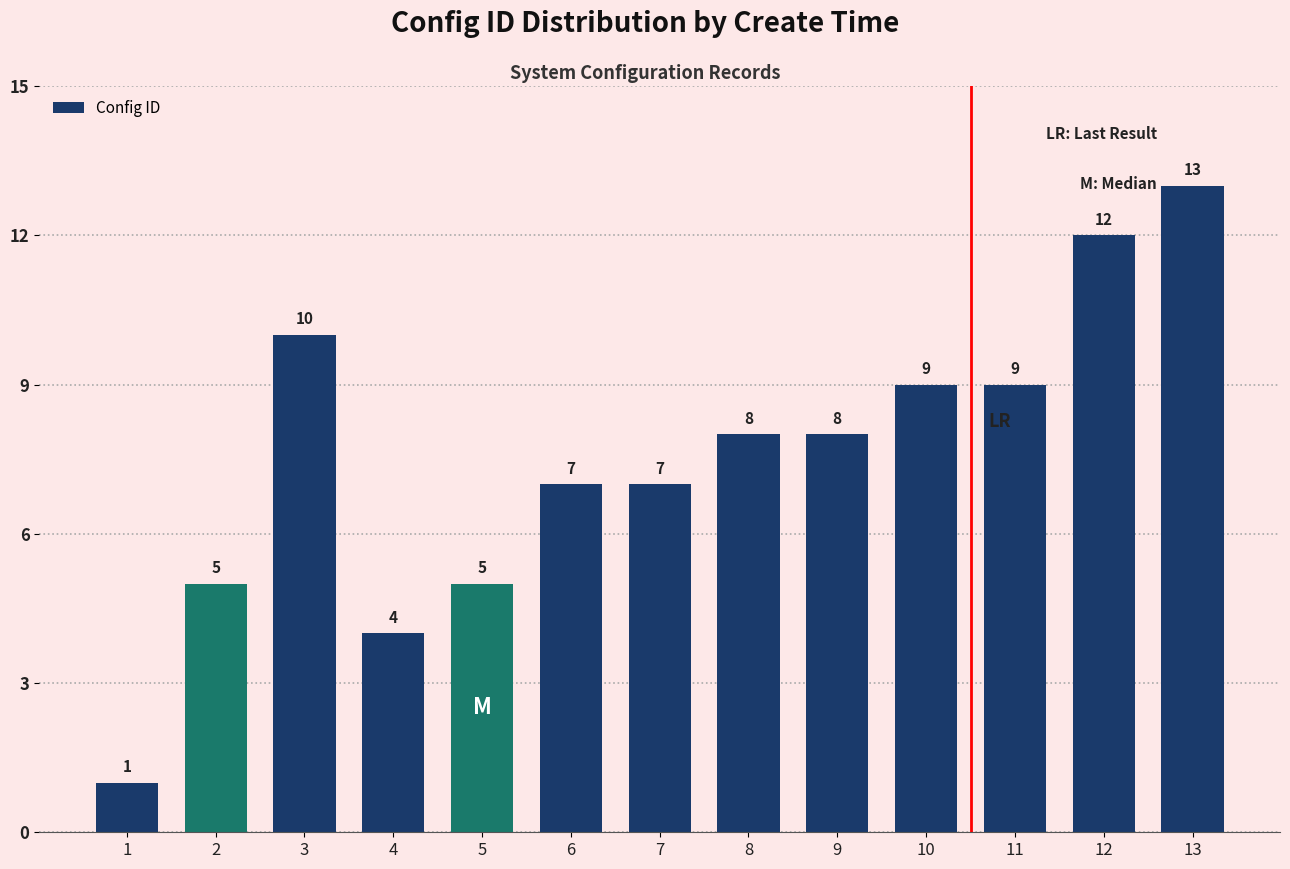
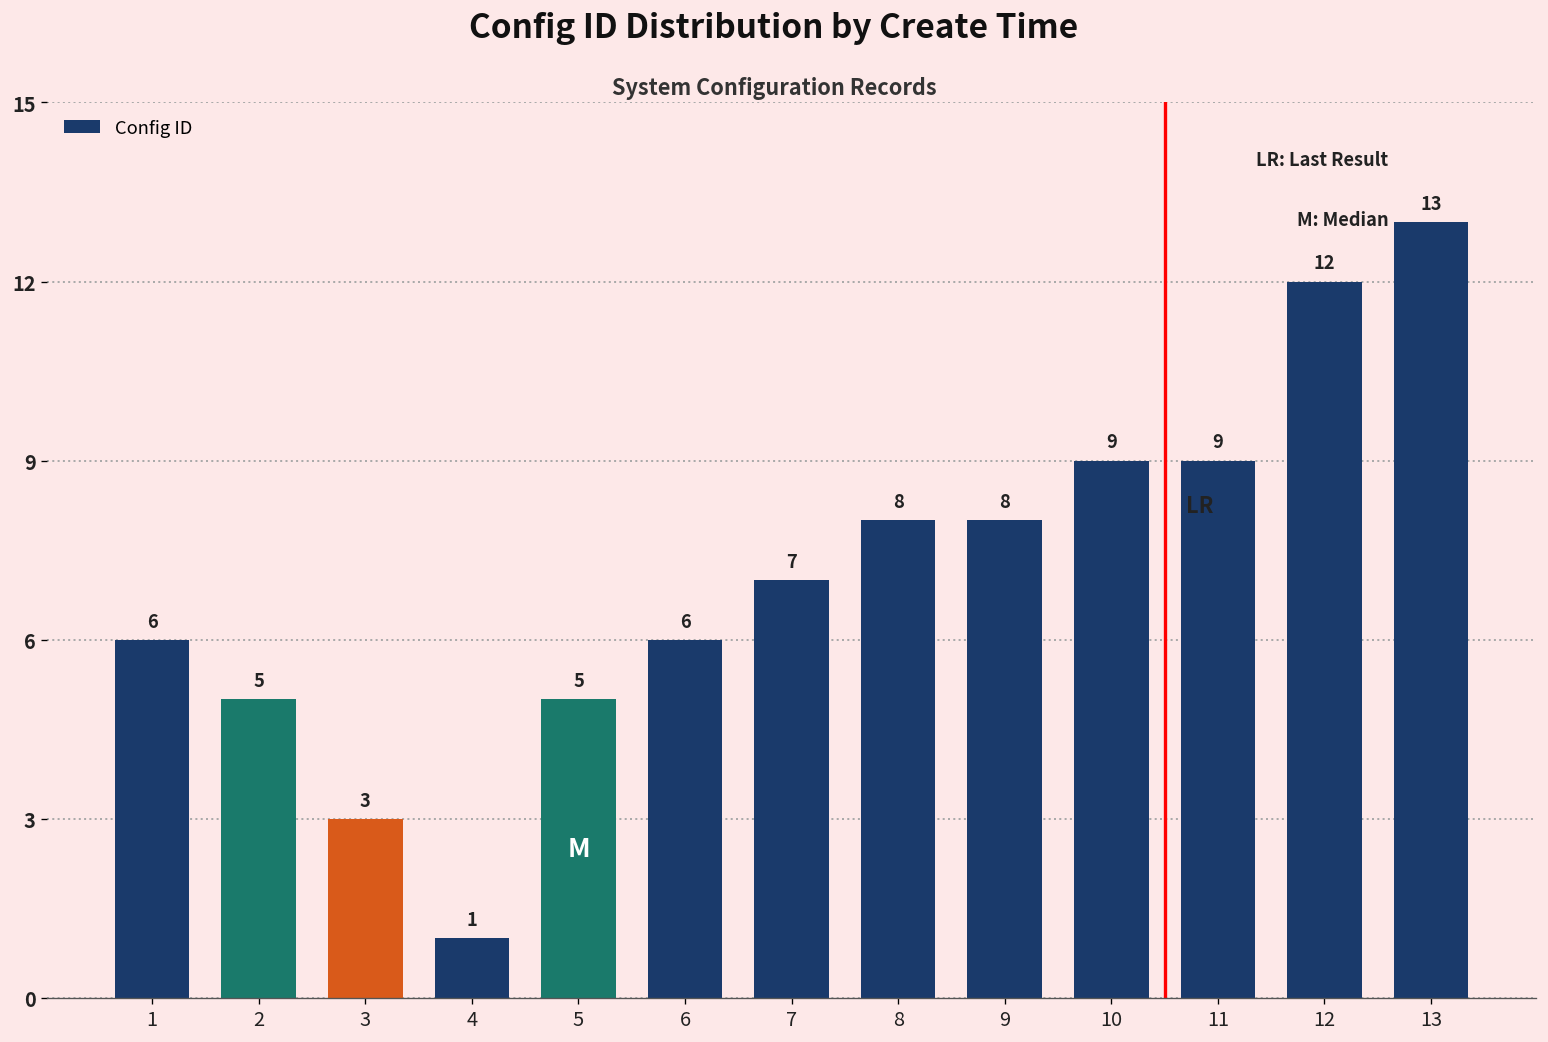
  {
-   "1": 1,
+   "1": 6,
    "2": 5,
-   "3": 10,
-   "4": 4,
+   "3": 3,
+   "4": 1,
    "5": 5,
-   "6": 7,
+   "6": 6,
    "7": 7,
    "8": 8,
    "9": 8,
    "10": 9,
    "11": 9,
    "12": 12,
    "13": 13
  }
